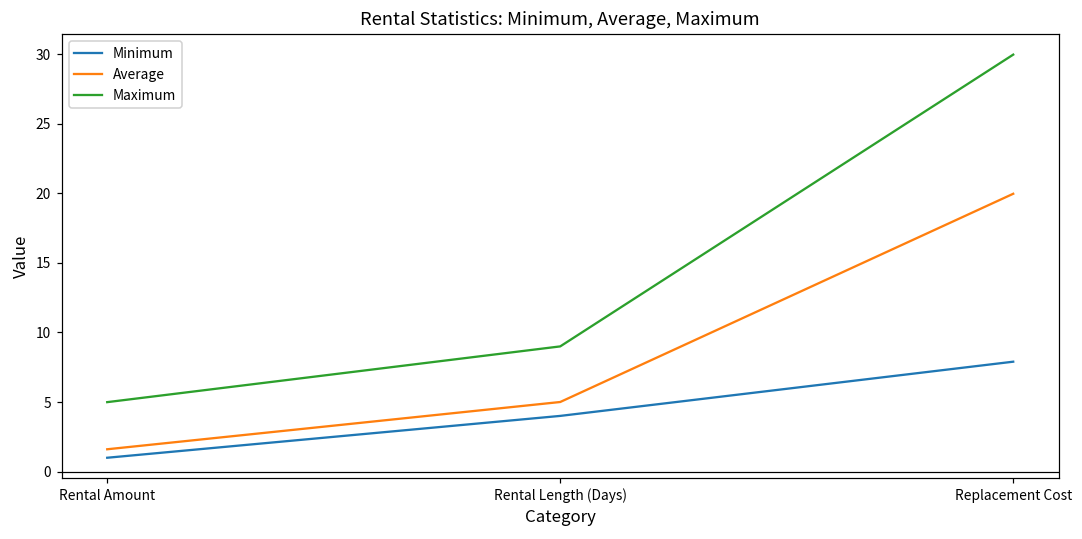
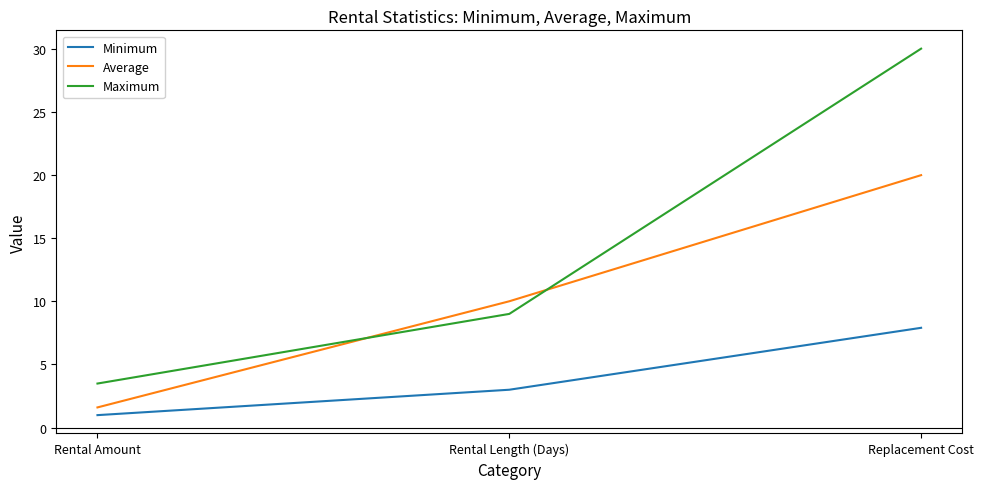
  {
    "Minimum": {
      "Rental Amount": 1,
-     "Rental Length (Days)": 4,
+     "Rental Length (Days)": 3,
      "Replacement Cost": 8
    },
    "Average": {
      "Rental Amount": 1.6,
-     "Rental Length (Days)": 5,
+     "Rental Length (Days)": 10,
      "Replacement Cost": 20
    },
    "Maximum": {
-     "Rental Amount": 5.0,
+     "Rental Amount": 3.5,
      "Rental Length (Days)": 9.0,
      "Replacement Cost": 30.0
    }
  }
